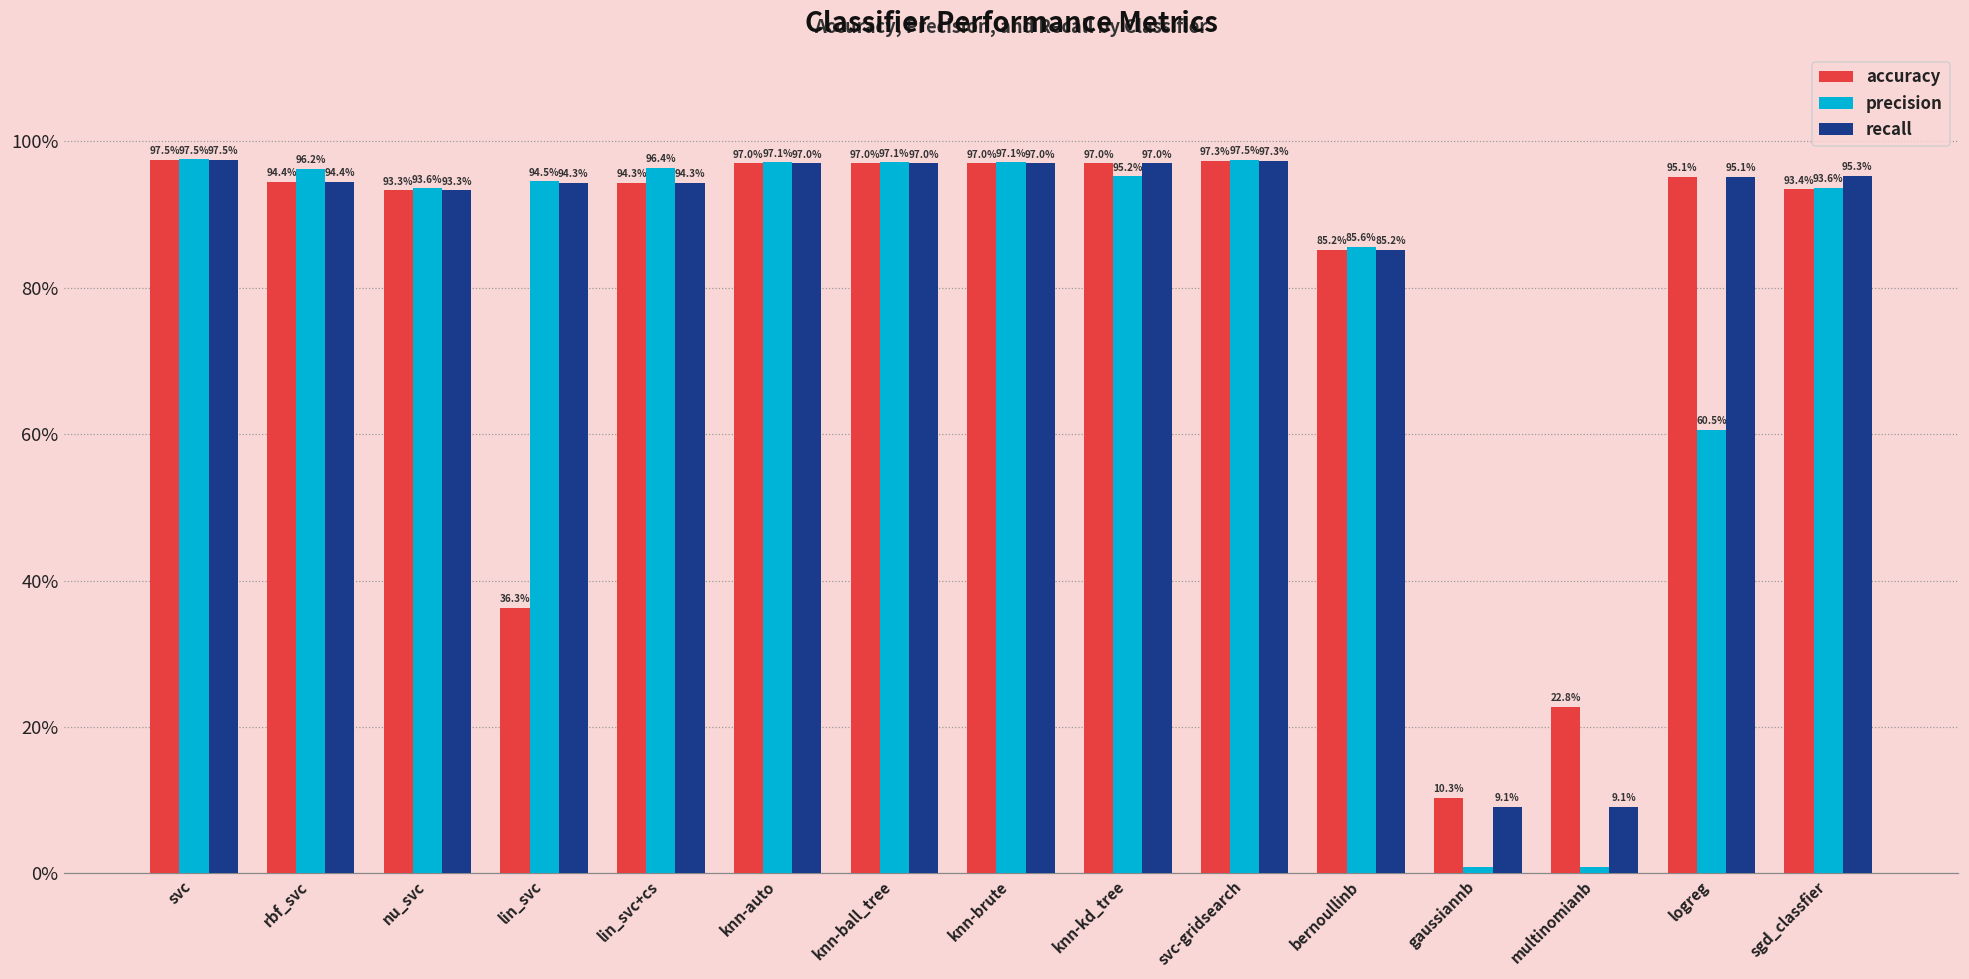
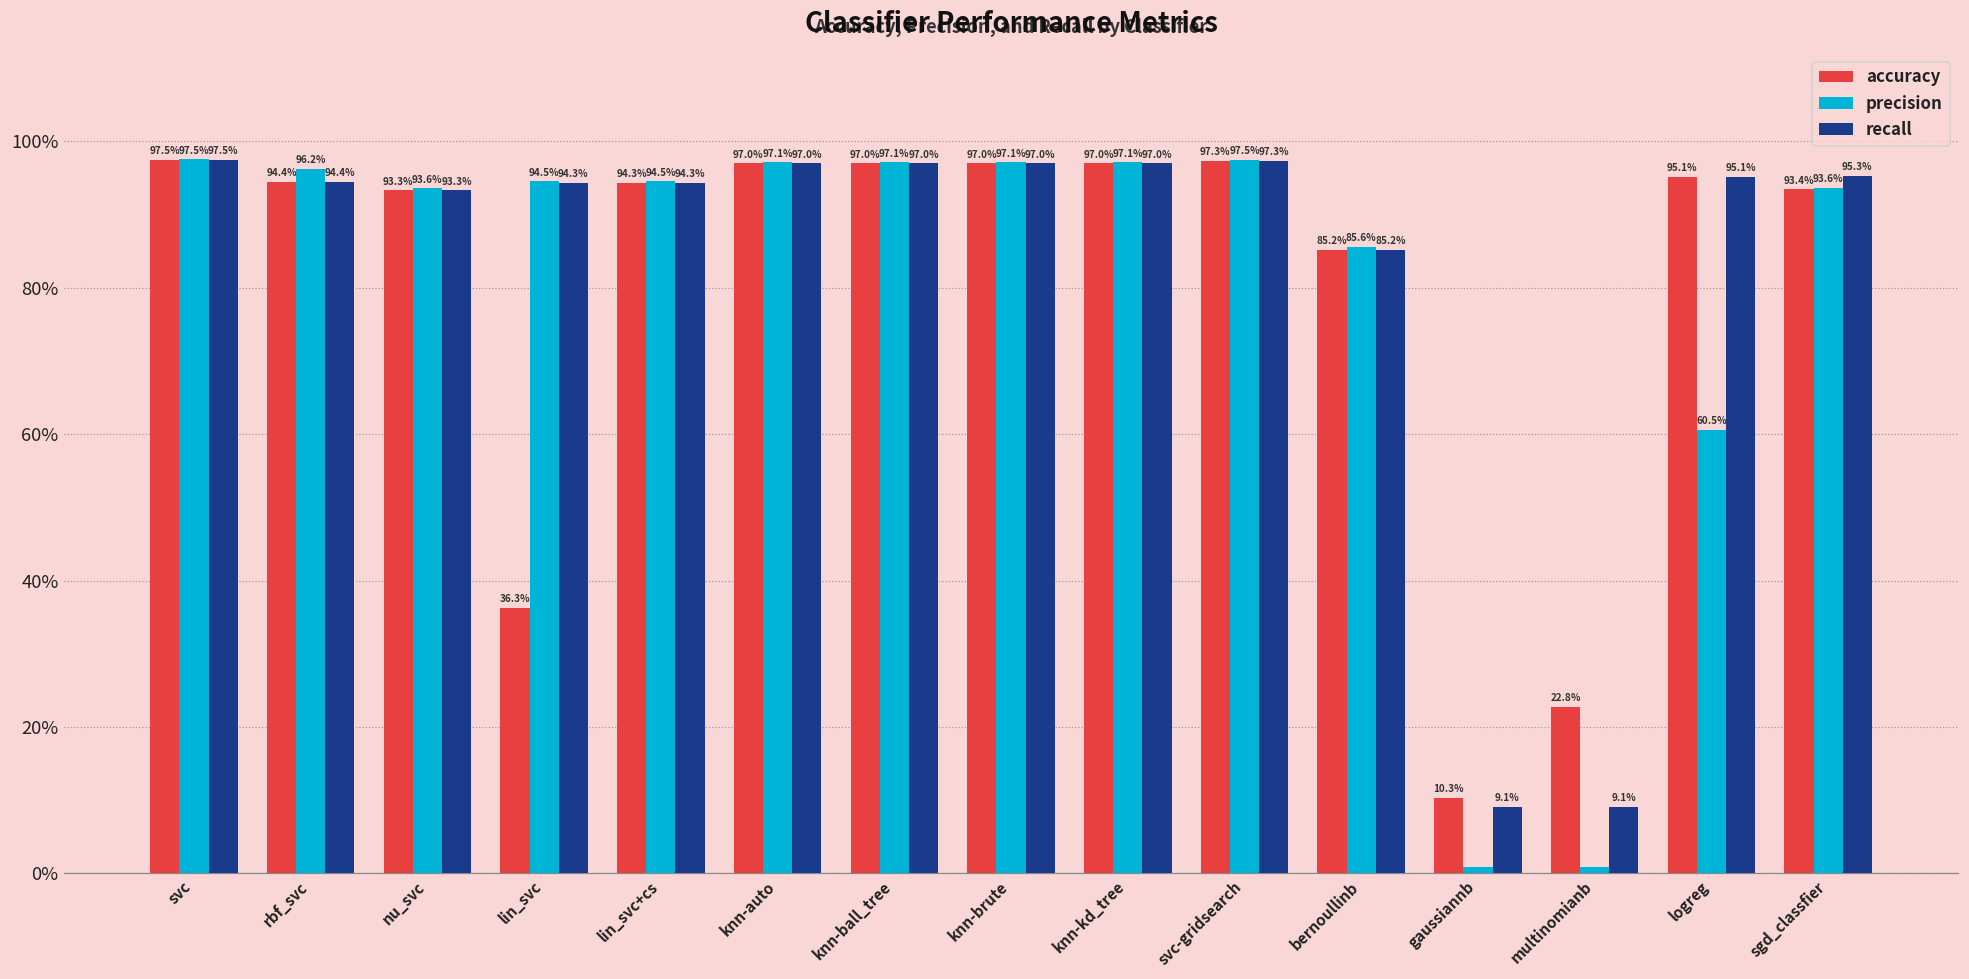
  {
    "accuracy": {
      "svc": "97.5%",
      "rbf_svc": "94.4%",
      "nu_svc": "93.3%",
      "lin_svc": "36.3%",
      "lin_svc+cs": "94.3%",
      "knn-auto": "97.0%",
      "knn-ball_tree": "97.0%",
      "knn-brute": "97.0%",
      "knn-kd_tree": "97.0%",
      "svc-gridsearch": "97.3%",
      "bernoullinb": "85.2%",
      "gaussiannb": "10.3%",
      "multinomianb": "22.8%",
      "logreg": "95.1%",
      "sgd_classfier": "93.4%"
    },
    "precision": {
      "svc": "97.5%",
      "rbf_svc": "96.2%",
      "nu_svc": "93.6%",
      "lin_svc": "94.5%",
-     "lin_svc+cs": "96.4%",
+     "lin_svc+cs": "94.5%",
      "knn-auto": "97.1%",
      "knn-ball_tree": "97.1%",
      "knn-brute": "97.1%",
-     "knn-kd_tree": "95.2%",
+     "knn-kd_tree": "97.1%",
      "svc-gridsearch": "97.5%",
      "bernoullinb": "85.6%",
      "logreg": "60.5%",
      "sgd_classfier": "93.6%"
    },
    "recall": {
      "svc": "97.5%",
      "rbf_svc": "94.4%",
      "nu_svc": "93.3%",
      "lin_svc": "94.3%",
      "lin_svc+cs": "94.3%",
      "knn-auto": "97.0%",
      "knn-ball_tree": "97.0%",
      "knn-brute": "97.0%",
      "knn-kd_tree": "97.0%",
      "svc-gridsearch": "97.3%",
      "bernoullinb": "85.2%",
      "gaussiannb": "9.1%",
      "multinomianb": "9.1%",
      "logreg": "95.1%",
      "sgd_classfier": "95.3%"
    }
  }
